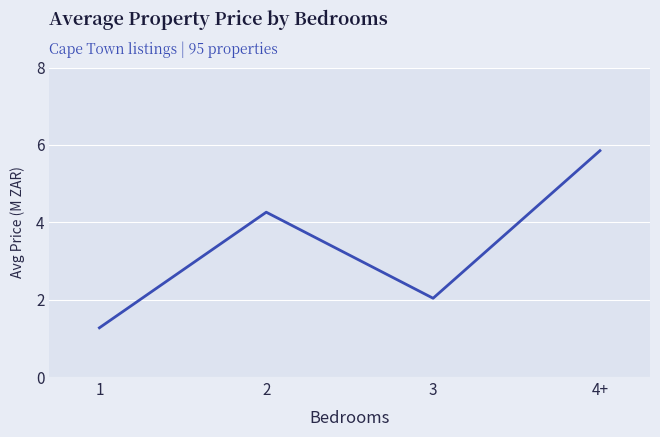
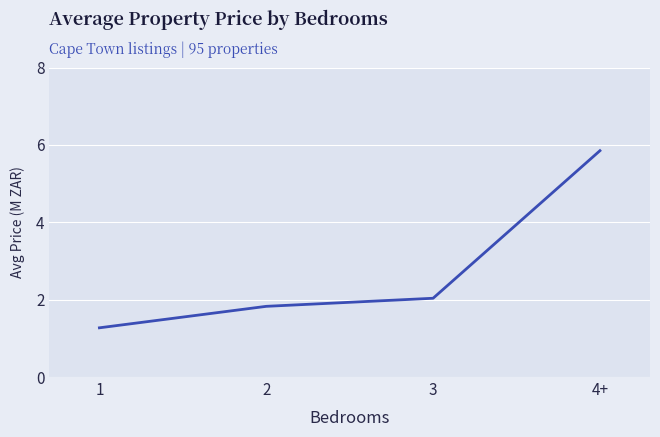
  {
    "1": 1.3,
-   "2": 4.3,
+   "2": 1.8,
    "3": 2.0,
    "4+": 5.9
  }
